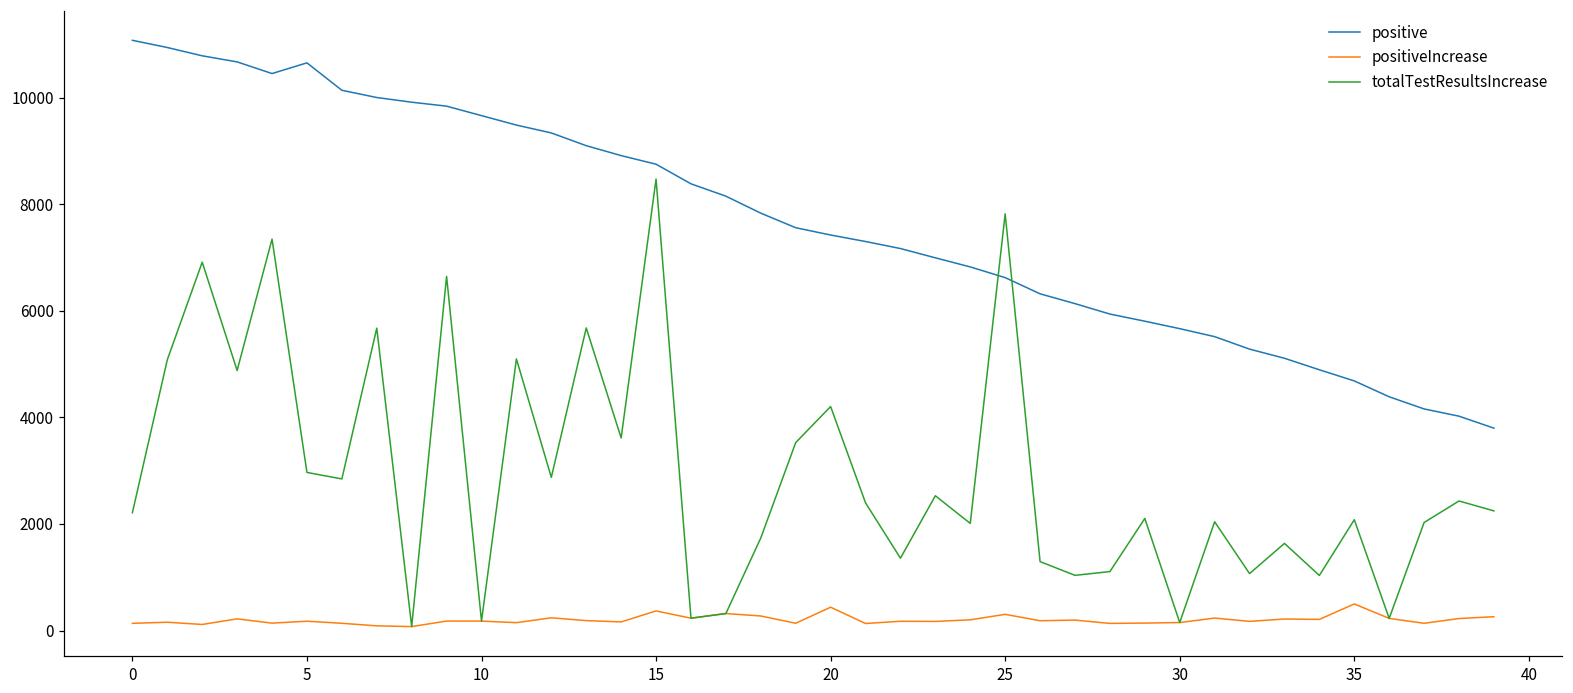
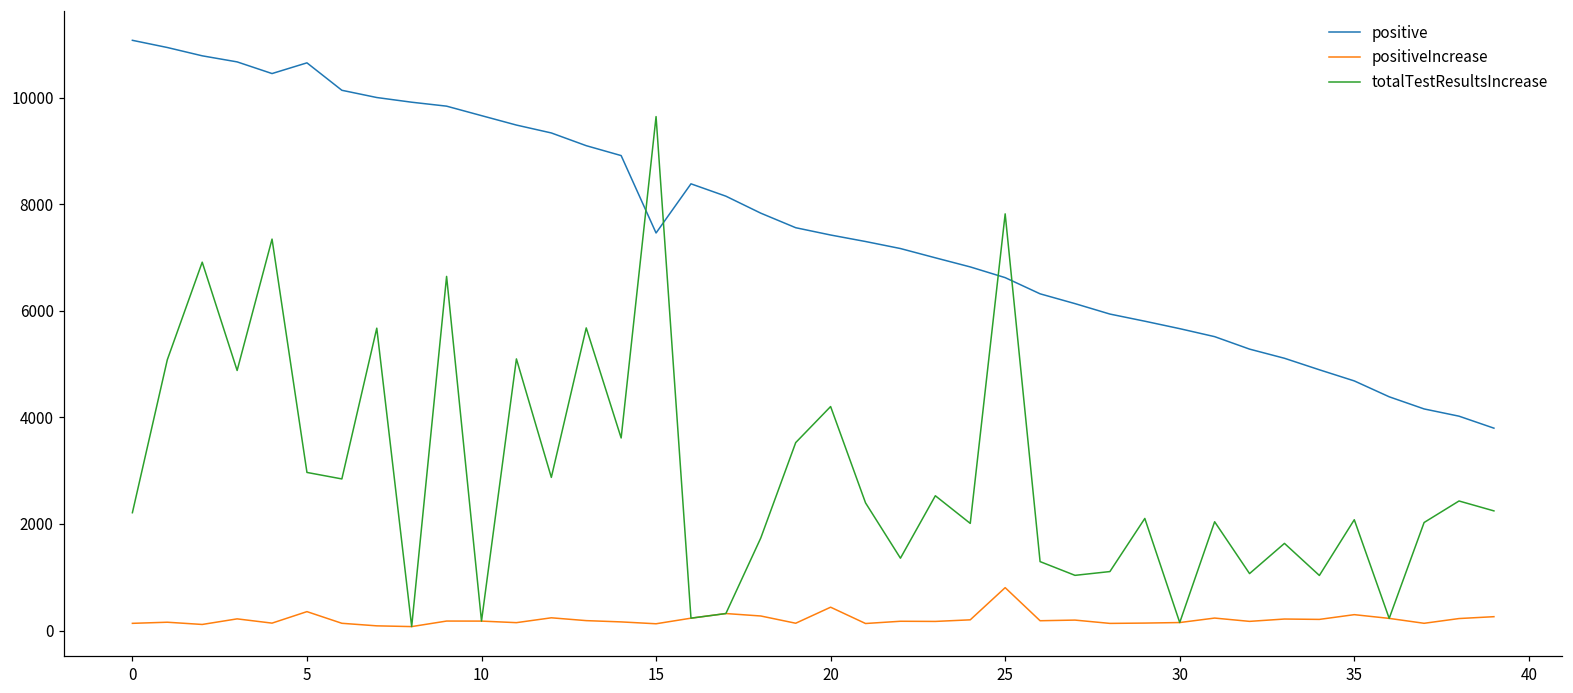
  {
    "positive": {
      "0": 11100,
      "5": 10700,
      "10": 9700,
-     "15": 8800,
+     "15": 7500,
      "20": 7400,
      "25": 6600,
      "30": 5700,
      "35": 4700
    },
    "positiveIncrease": {
      "0": 100,
-     "5": 200,
-     "15": 400,
+     "5": 400,
+     "15": 100,
      "20": 400,
-     "25": 300,
-     "35": 500
+     "25": 800,
+     "35": 300
    },
    "totalTestResultsIncrease": {
      "0": 2200,
      "5": 3000,
-     "15": 8500,
+     "15": 9600,
      "20": 4200,
      "25": 7800,
      "35": 2100
    }
  }
